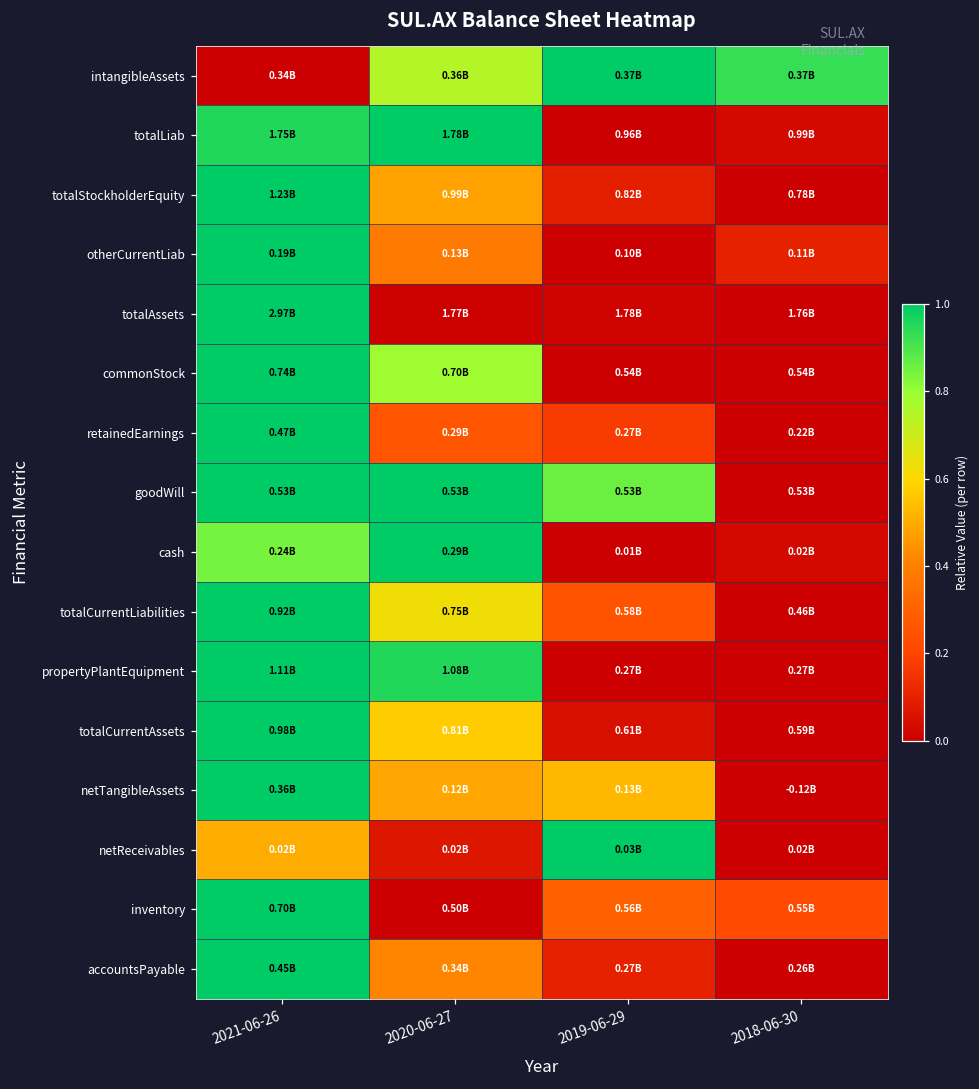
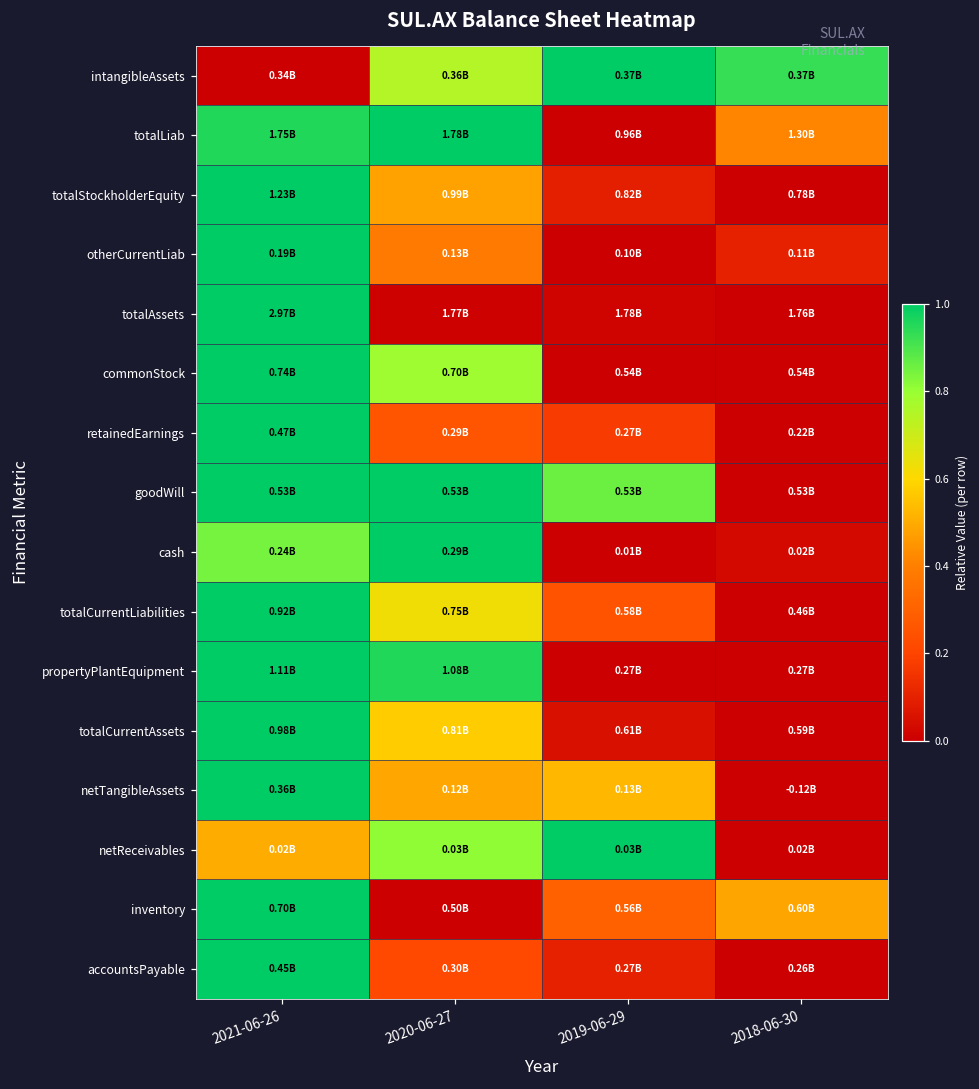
  {
    "intangibleAssets": {
      "2021-06-26": "0.34B",
      "2020-06-27": "0.36B",
      "2019-06-29": "0.37B",
      "2018-06-30": "0.37B"
    },
    "totalLiab": {
      "2021-06-26": "1.75B",
      "2020-06-27": "1.78B",
      "2019-06-29": "0.96B",
-     "2018-06-30": "0.99B"
+     "2018-06-30": "1.30B"
    },
    "totalStockholderEquity": {
      "2021-06-26": "1.23B",
      "2020-06-27": "0.99B",
      "2019-06-29": "0.82B",
      "2018-06-30": "0.78B"
    },
    "otherCurrentLiab": {
      "2021-06-26": "0.19B",
      "2020-06-27": "0.13B",
      "2019-06-29": "0.10B",
      "2018-06-30": "0.11B"
    },
    "totalAssets": {
      "2021-06-26": "2.97B",
      "2020-06-27": "1.77B",
      "2019-06-29": "1.78B",
      "2018-06-30": "1.76B"
    },
    "commonStock": {
      "2021-06-26": "0.74B",
      "2020-06-27": "0.70B",
      "2019-06-29": "0.54B",
      "2018-06-30": "0.54B"
    },
    "retainedEarnings": {
      "2021-06-26": "0.47B",
      "2020-06-27": "0.29B",
      "2019-06-29": "0.27B",
      "2018-06-30": "0.22B"
    },
    "goodWill": {
      "2021-06-26": "0.53B",
      "2020-06-27": "0.53B",
      "2019-06-29": "0.53B",
      "2018-06-30": "0.53B"
    },
    "cash": {
      "2021-06-26": "0.24B",
      "2020-06-27": "0.29B",
      "2019-06-29": "0.01B",
      "2018-06-30": "0.02B"
    },
    "totalCurrentLiabilities": {
      "2021-06-26": "0.92B",
      "2020-06-27": "0.75B",
      "2019-06-29": "0.58B",
      "2018-06-30": "0.46B"
    },
    "propertyPlantEquipment": {
      "2021-06-26": "1.11B",
      "2020-06-27": "1.08B",
      "2019-06-29": "0.27B",
      "2018-06-30": "0.27B"
    },
    "totalCurrentAssets": {
      "2021-06-26": "0.98B",
      "2020-06-27": "0.81B",
      "2019-06-29": "0.61B",
      "2018-06-30": "0.59B"
    },
    "netTangibleAssets": {
      "2021-06-26": "0.36B",
      "2020-06-27": "0.12B",
      "2019-06-29": "0.13B",
      "2018-06-30": "-0.12B"
    },
    "netReceivables": {
      "2021-06-26": "0.02B",
-     "2020-06-27": "0.02B",
+     "2020-06-27": "0.03B",
      "2019-06-29": "0.03B",
      "2018-06-30": "0.02B"
    },
    "inventory": {
      "2021-06-26": "0.70B",
      "2020-06-27": "0.50B",
      "2019-06-29": "0.56B",
-     "2018-06-30": "0.55B"
+     "2018-06-30": "0.60B"
    },
    "accountsPayable": {
      "2021-06-26": "0.45B",
-     "2020-06-27": "0.34B",
+     "2020-06-27": "0.30B",
      "2019-06-29": "0.27B",
      "2018-06-30": "0.26B"
    }
  }
